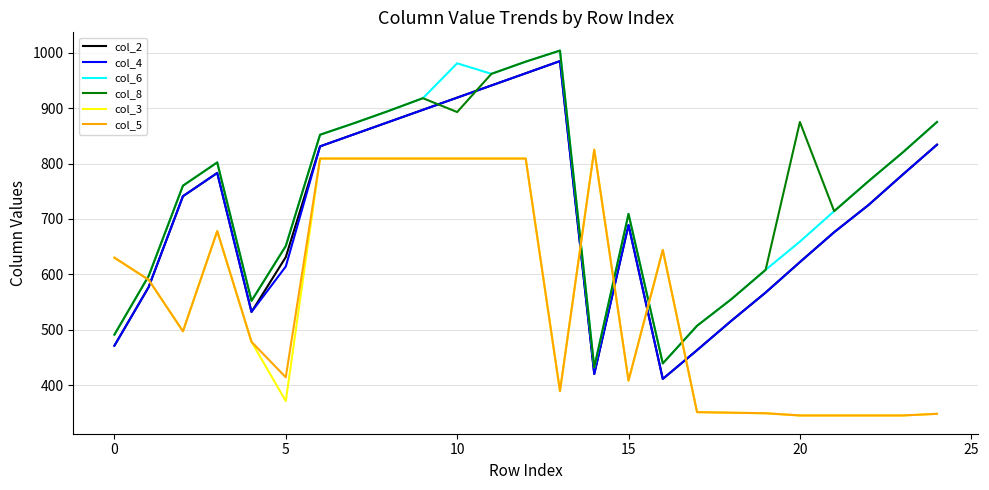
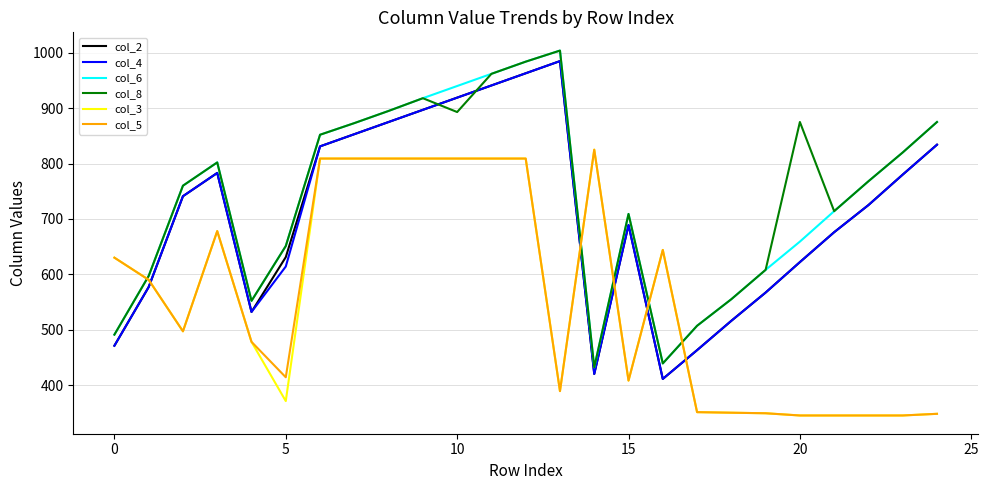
  {
    "col_2": {
      "5": 630
    },
    "col_4": {
      "5": 610
    },
    "col_6": {
-     "10": 980,
+     "10": 940,
      "20": 660
    },
    "col_8": {
      "10": 890,
      "20": 880
    },
    "col_3": {
      "5": 370
    },
    "col_5": {
      "5": 410
    }
  }
